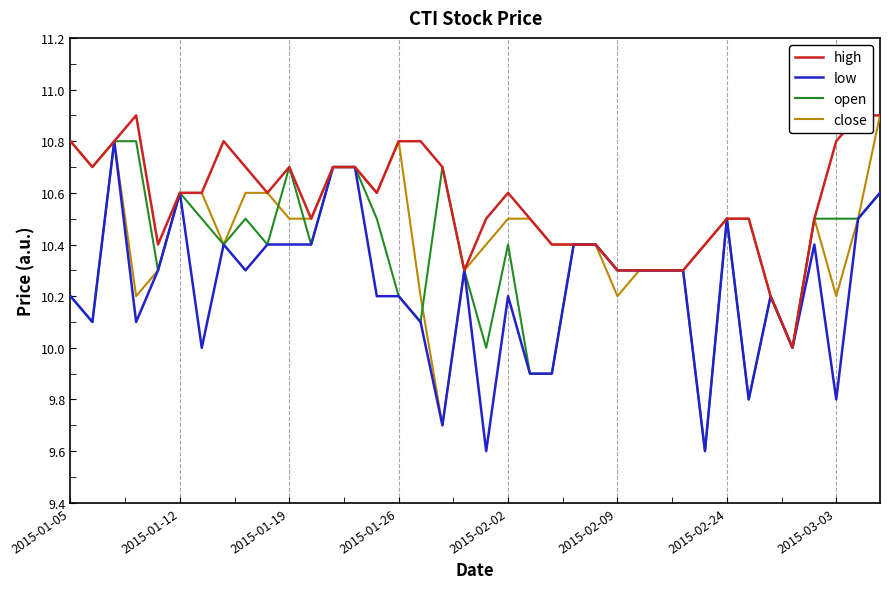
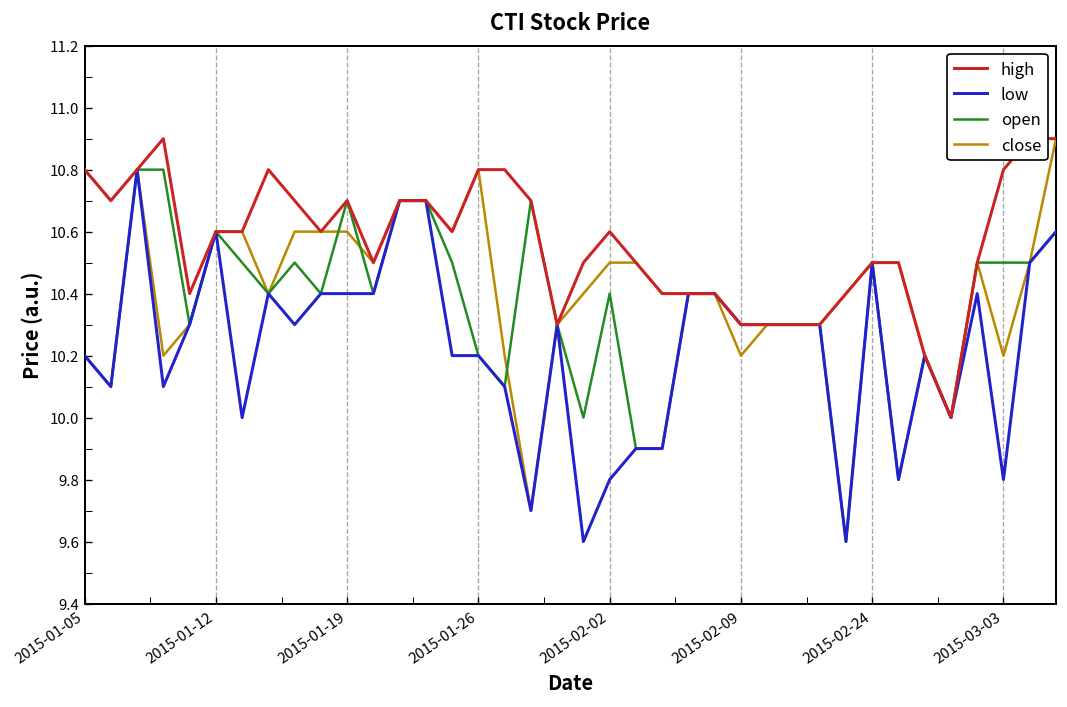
  {
    "high": {
      "2015-02-02": 10.6,
      "2015-03-03": 10.8
    },
    "low": {
      "2015-01-19": 10.4,
-     "2015-02-02": 10.2,
+     "2015-02-02": 9.8,
      "2015-03-03": 9.8
    },
    "open": {
      "2015-02-02": 10.4,
      "2015-03-03": 10.5
    },
    "close": {
-     "2015-01-19": 10.5,
+     "2015-01-19": 10.6,
      "2015-02-02": 10.5,
      "2015-02-09": 10.2,
      "2015-03-03": 10.2
    }
  }
